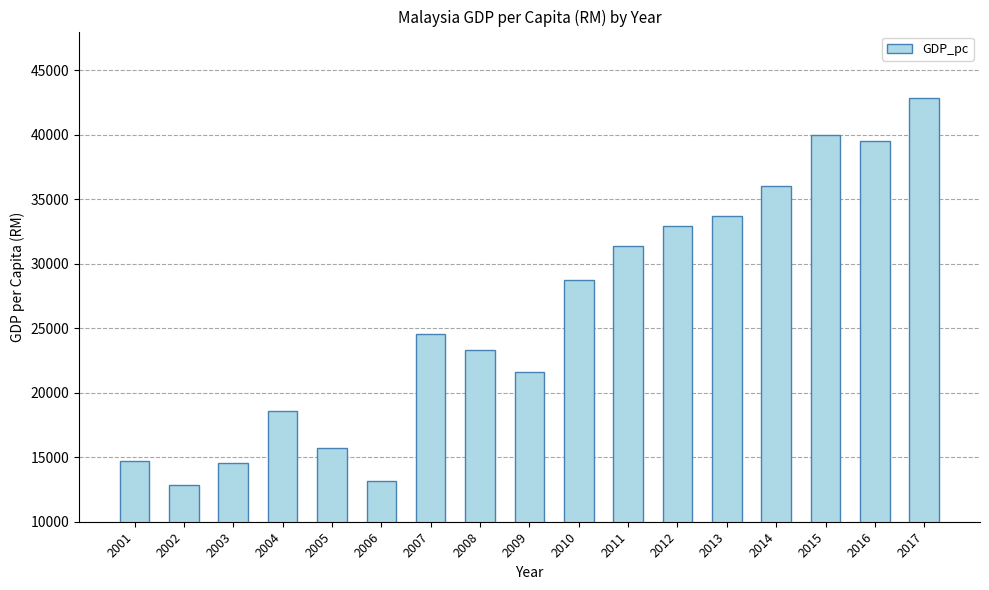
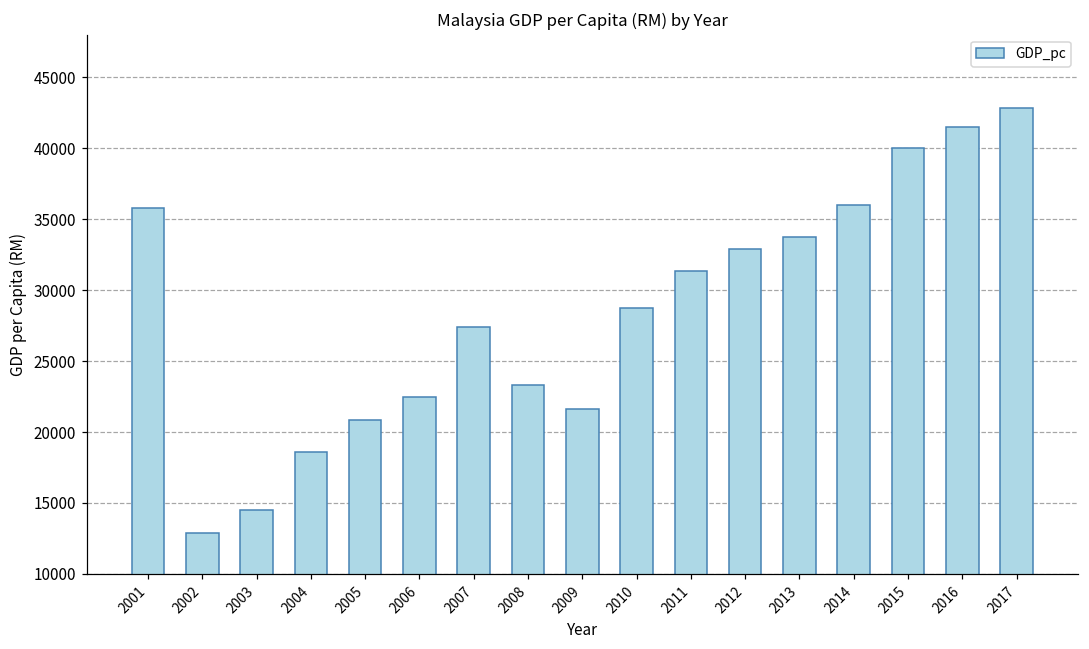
  {
-   "2001": 14700,
+   "2001": 35800,
    "2002": 12900,
    "2003": 14500,
    "2004": 18600,
-   "2005": 15700,
-   "2006": 13200,
-   "2007": 24600,
+   "2005": 20900,
+   "2006": 22500,
+   "2007": 27400,
    "2008": 23300,
    "2009": 21600,
    "2010": 28700,
    "2011": 31400,
    "2012": 32900,
    "2013": 33700,
    "2014": 36000,
    "2015": 40000,
-   "2016": 39500,
+   "2016": 41500,
    "2017": 42900
  }
